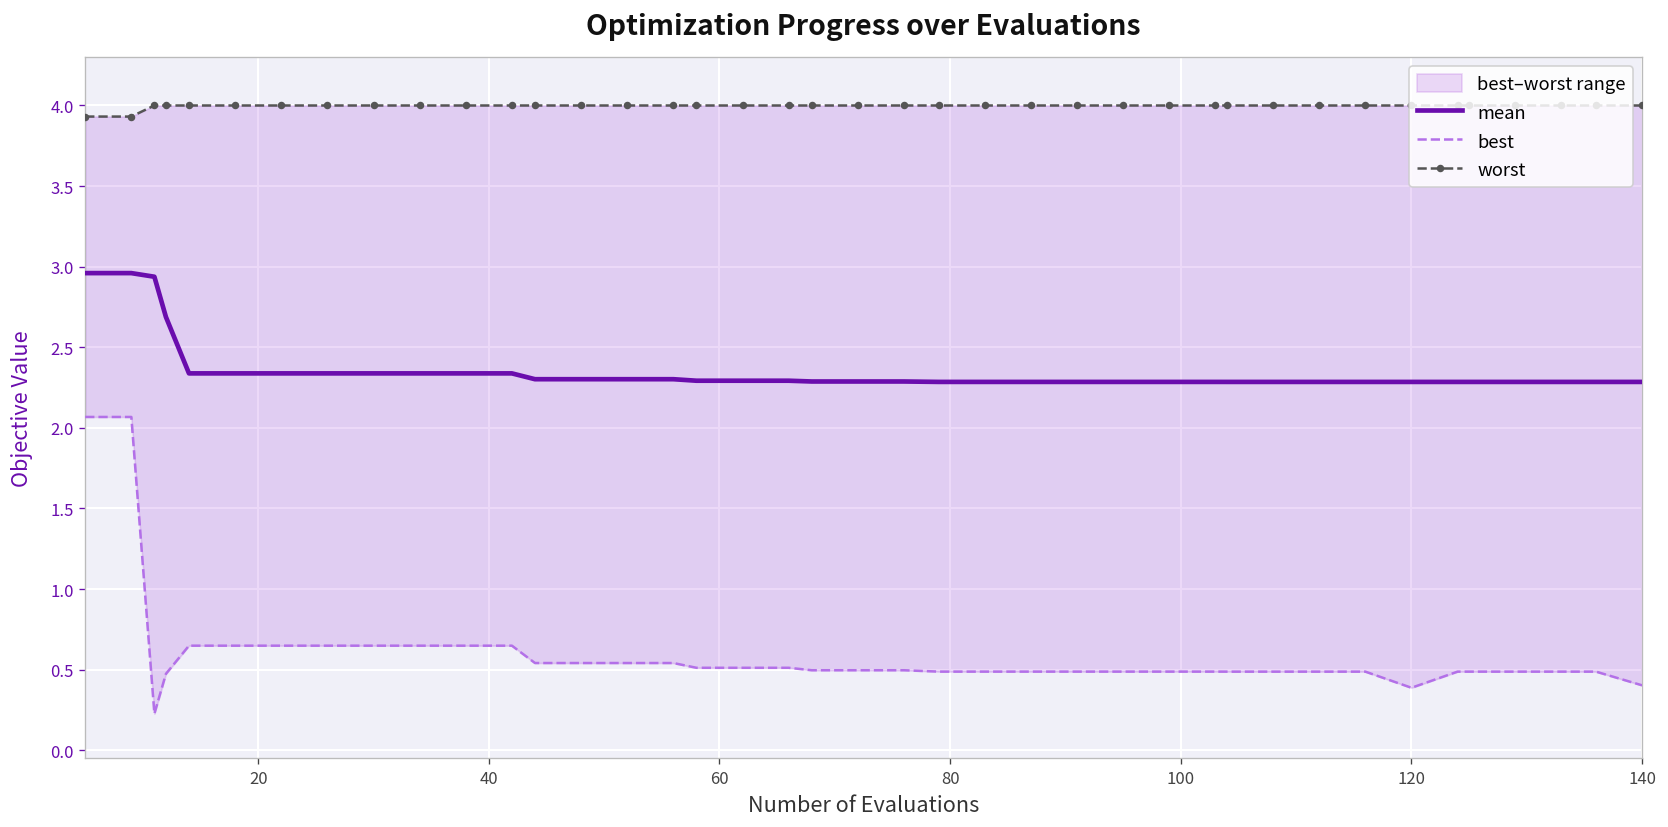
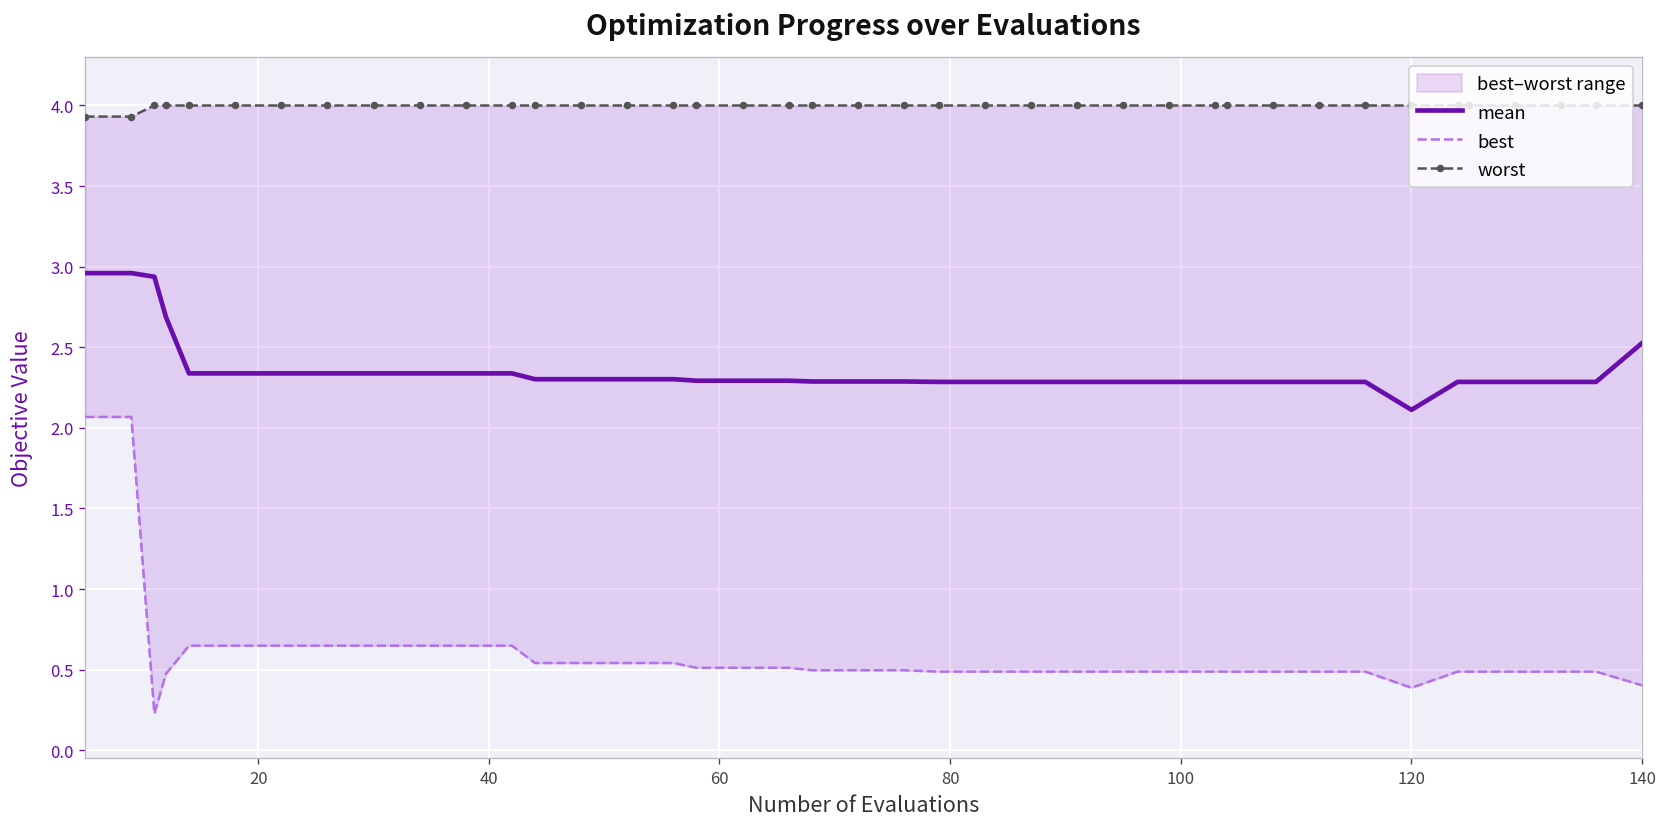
  {
    "mean": {
-     "120": 2.28,
-     "140": 2.28
+     "120": 2.11,
+     "140": 2.53
    },
    "best": {
      "120": 0.39,
      "140": 0.40
    },
    "best–worst range": {
      "140": 4.00
    }
  }
